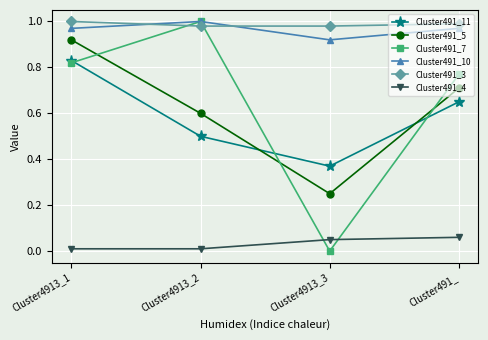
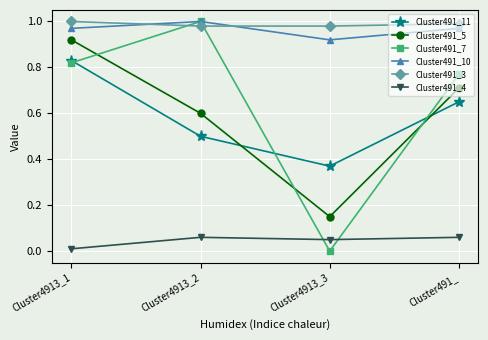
  {
    "Cluster491_11": {
      "Cluster4913_2": 0.50,
      "Cluster4913_3": 0.37,
      "Cluster491_": 0.65
    },
    "Cluster491_5": {
      "Cluster4913_1": 0.92,
      "Cluster4913_2": 0.60,
-     "Cluster4913_3": 0.25
+     "Cluster4913_3": 0.15
    },
    "Cluster491_7": {
      "Cluster4913_3": 0.00
    },
    "Cluster491_4": {
      "Cluster4913_1": 0.01,
-     "Cluster4913_2": 0.01,
+     "Cluster4913_2": 0.06,
      "Cluster4913_3": 0.05,
      "Cluster491_": 0.06
    }
  }
